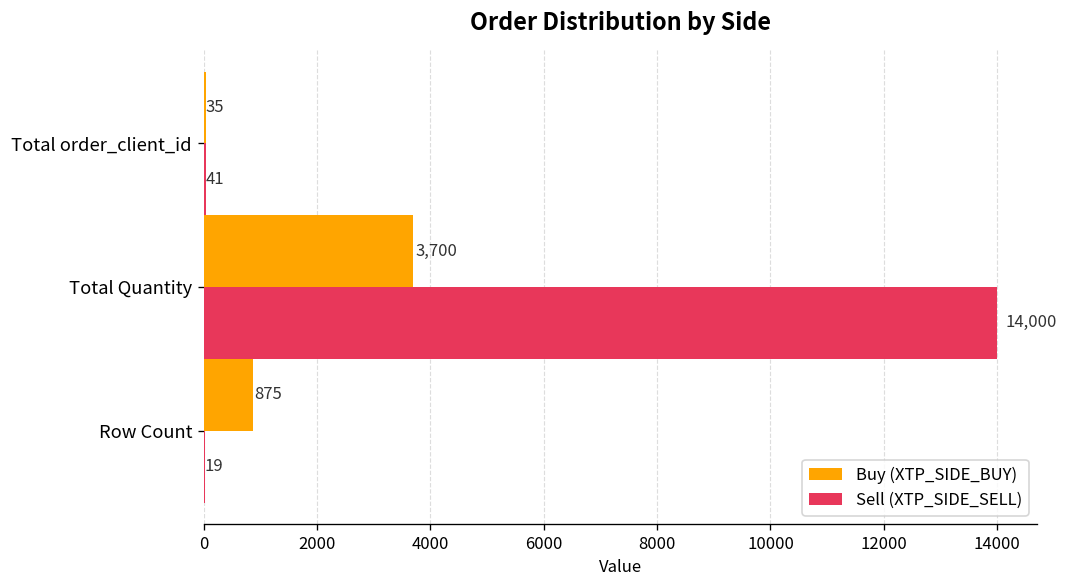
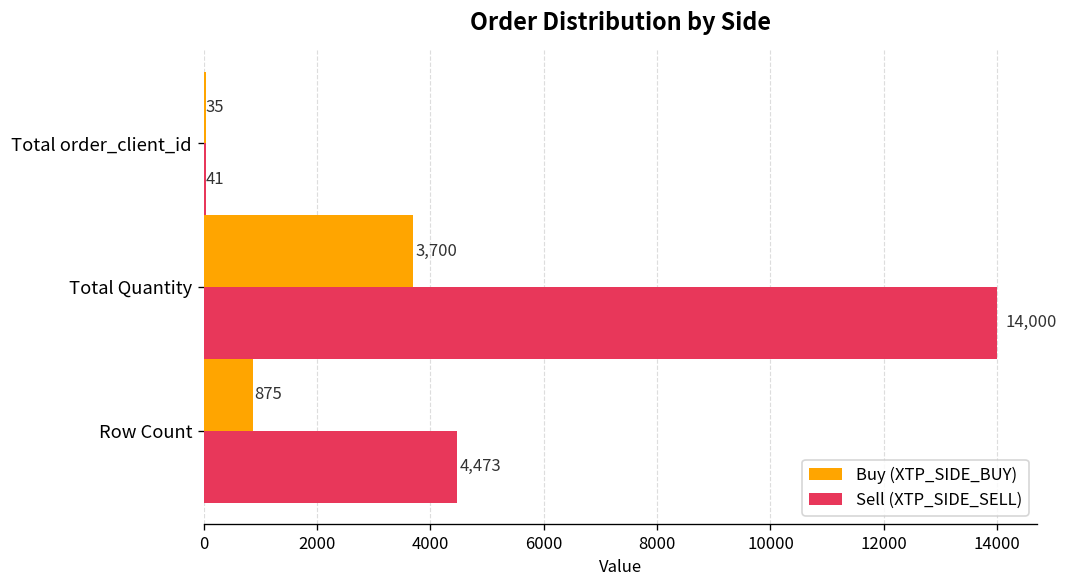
  {
    "Buy (XTP_SIDE_BUY)": {
      "Total order_client_id": "35",
      "Total Quantity": "3,700",
      "Row Count": "875"
    },
    "Sell (XTP_SIDE_SELL)": {
      "Total order_client_id": "41",
      "Total Quantity": "14,000",
-     "Row Count": "19"
+     "Row Count": "4,473"
    }
  }
